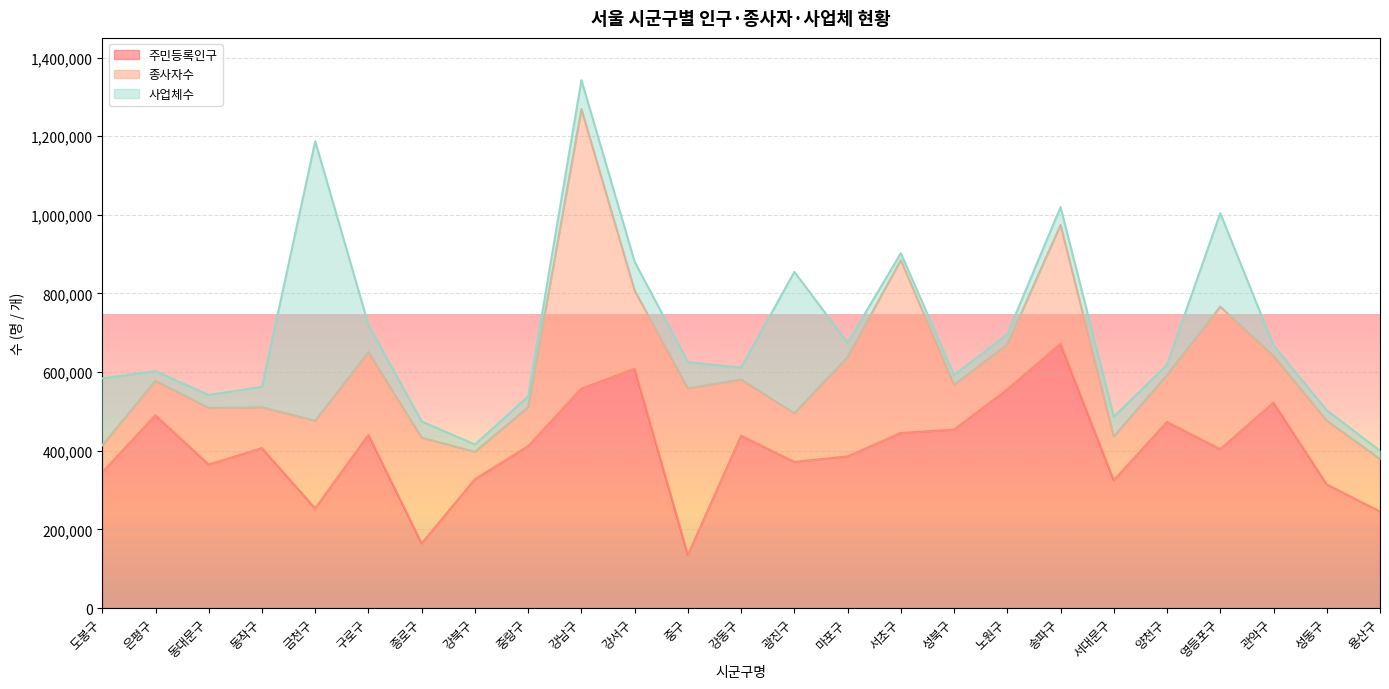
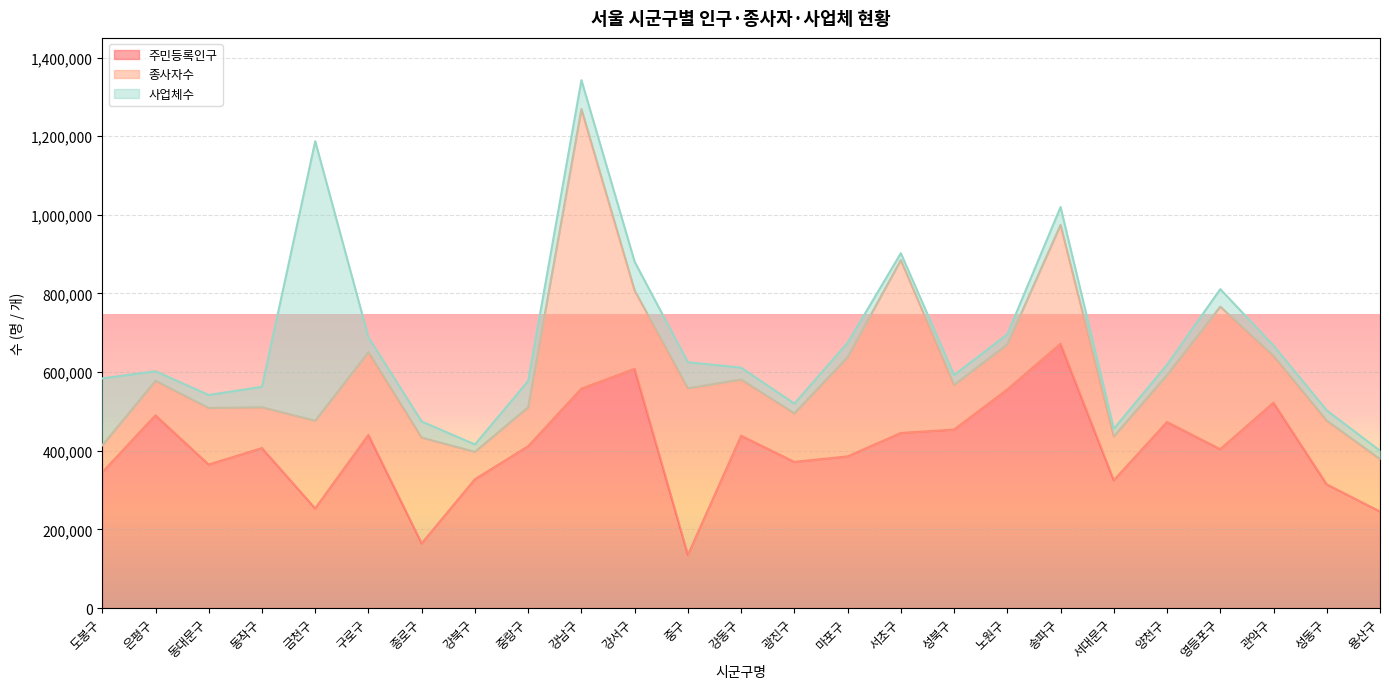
  {
    "사업체수": {
      "도봉구": "170,000",
      "은평구": "20,000",
      "동대문구": "30,000",
      "동작구": "50,000",
      "금천구": "710,000",
-     "구로구": "70,000",
+     "구로구": "40,000",
      "종로구": "40,000",
      "강북구": "20,000",
-     "중랑구": "30,000",
+     "중랑구": "70,000",
      "강남구": "70,000",
      "강서구": "70,000",
      "중구": "70,000",
      "강동구": "30,000",
-     "광진구": "360,000",
+     "광진구": "20,000",
      "마포구": "40,000",
      "서초구": "20,000",
      "성북구": "20,000",
      "노원구": "30,000",
      "송파구": "50,000",
-     "서대문구": "50,000",
+     "서대문구": "20,000",
      "양천구": "30,000",
-     "영등포구": "240,000",
+     "영등포구": "40,000",
      "관악구": "30,000",
      "성동구": "30,000",
      "용산구": "20,000"
    }
  }
